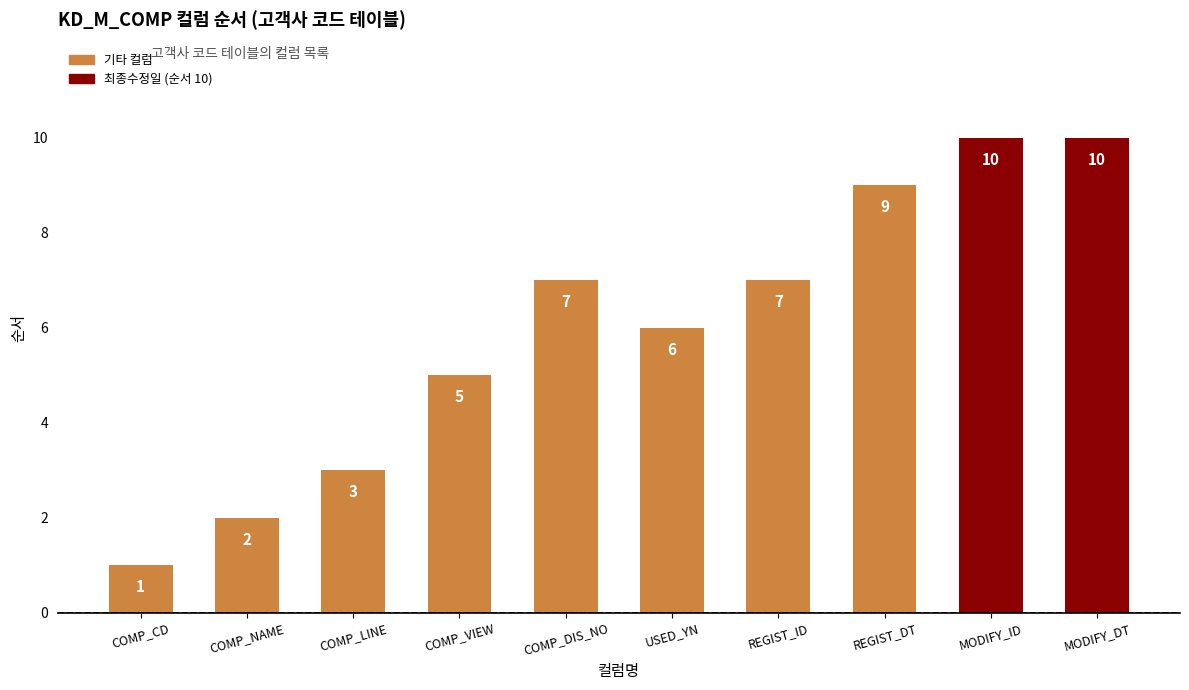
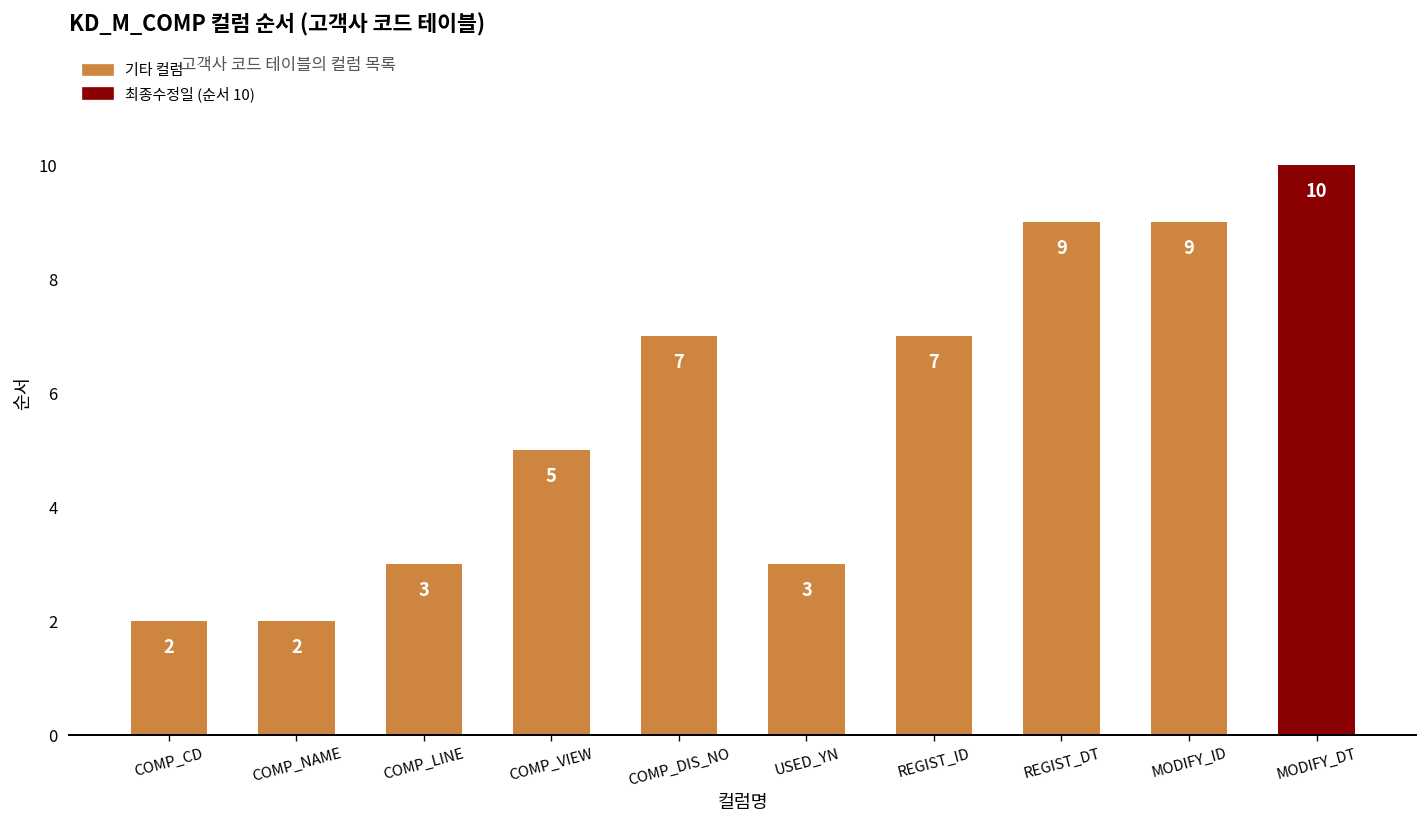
  {
-   "COMP_CD": 1,
+   "COMP_CD": 2,
    "COMP_NAME": 2,
    "COMP_LINE": 3,
    "COMP_VIEW": 5,
    "COMP_DIS_NO": 7,
-   "USED_YN": 6,
+   "USED_YN": 3,
    "REGIST_ID": 7,
    "REGIST_DT": 9,
-   "MODIFY_ID": 10,
+   "MODIFY_ID": 9,
    "MODIFY_DT": 10
  }
